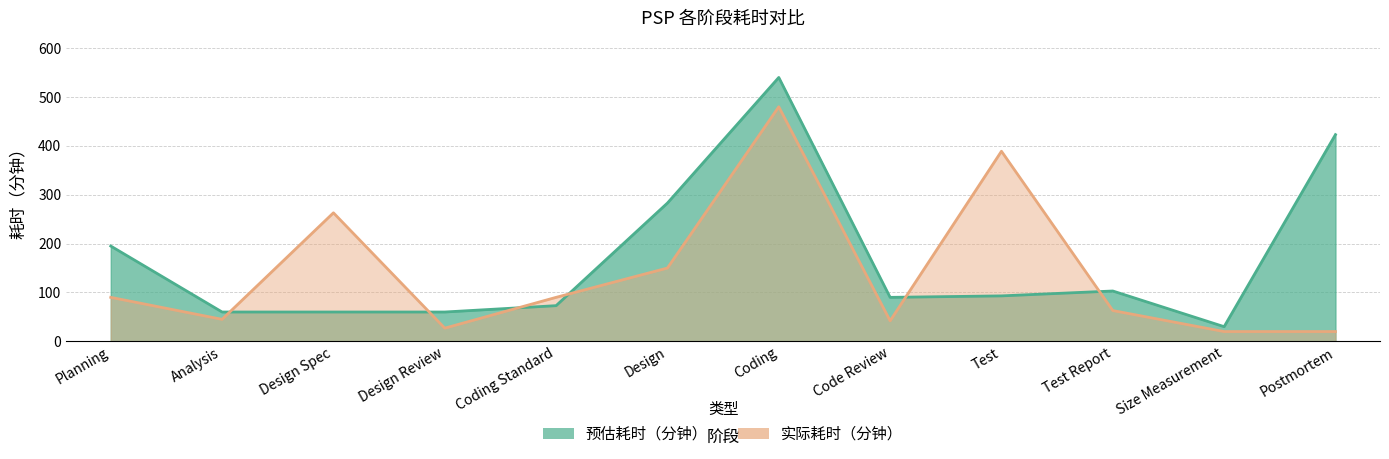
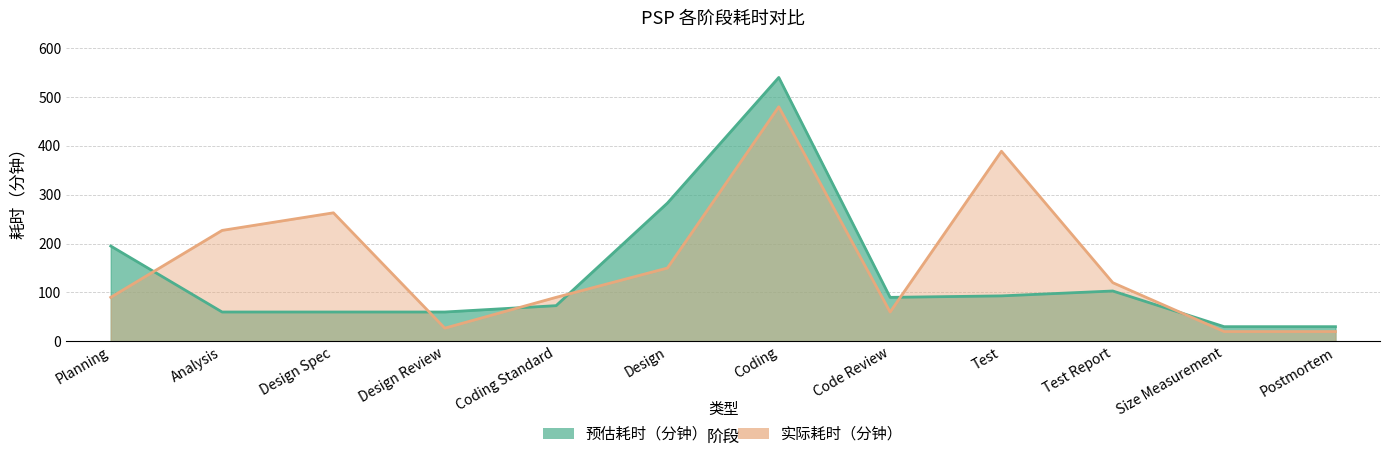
  {
    "预估耗时（分钟）": {
      "Planning": 200,
      "Analysis": 60,
      "Design Spec": 60,
      "Design Review": 60,
      "Coding Standard": 70,
      "Design": 280,
      "Coding": 540,
      "Code Review": 90,
      "Test": 90,
      "Test Report": 100,
      "Size Measurement": 30,
-     "Postmortem": 420
+     "Postmortem": 30
    },
    "实际耗时（分钟）": {
      "Planning": 90,
-     "Analysis": 50,
+     "Analysis": 230,
      "Design Spec": 260,
      "Design Review": 30,
      "Coding Standard": 90,
      "Design": 150,
      "Coding": 480,
-     "Code Review": 40,
+     "Code Review": 60,
      "Test": 390,
-     "Test Report": 60,
+     "Test Report": 120,
      "Size Measurement": 20,
      "Postmortem": 20
    }
  }
